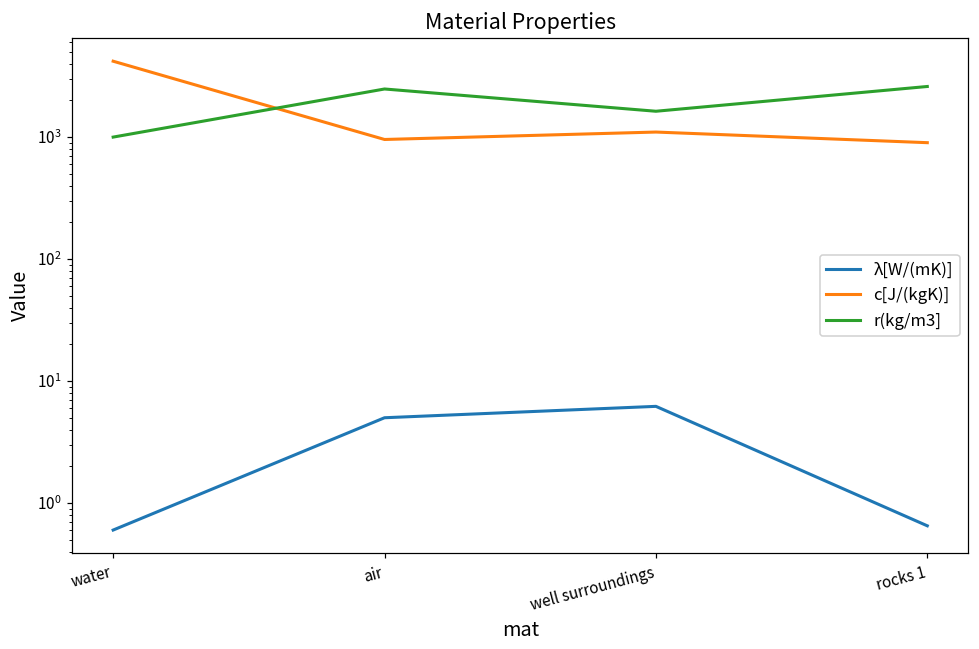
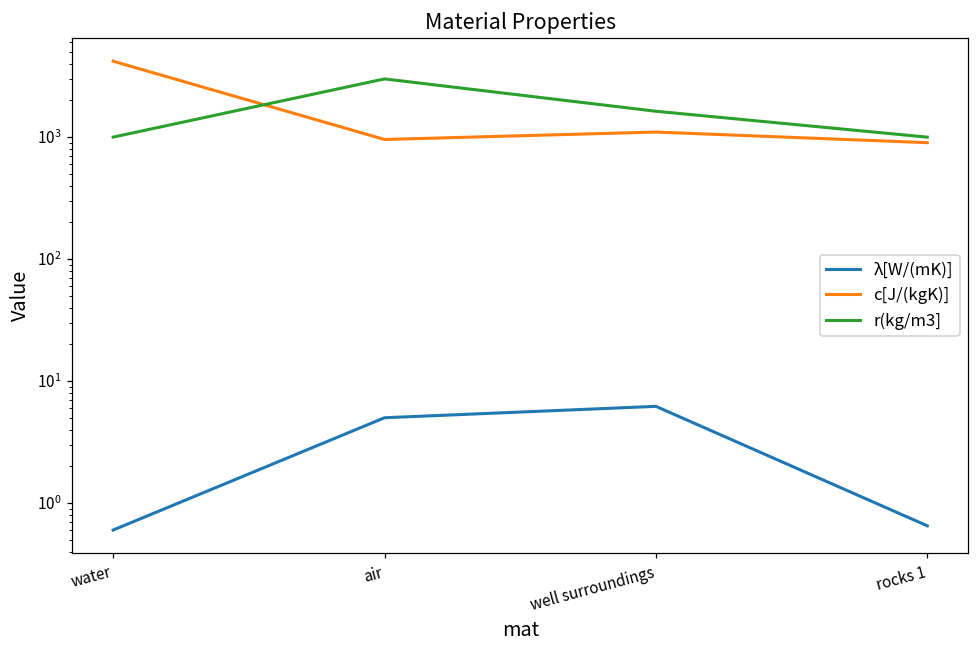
  {
    "λ[W/(mK)]": {
      "water": 0.6,
      "air": 5,
      "well surroundings": 6,
      "rocks 1": 0.7
    },
    "c[J/(kgK)]": {
      "water": 4200,
      "air": 1000,
      "well surroundings": 1100,
      "rocks 1": 900
    },
    "r(kg/m3]": {
      "water": 1000,
-     "air": 2500,
+     "air": 3000,
      "well surroundings": 1600,
-     "rocks 1": 2600
+     "rocks 1": 1000
    }
  }
